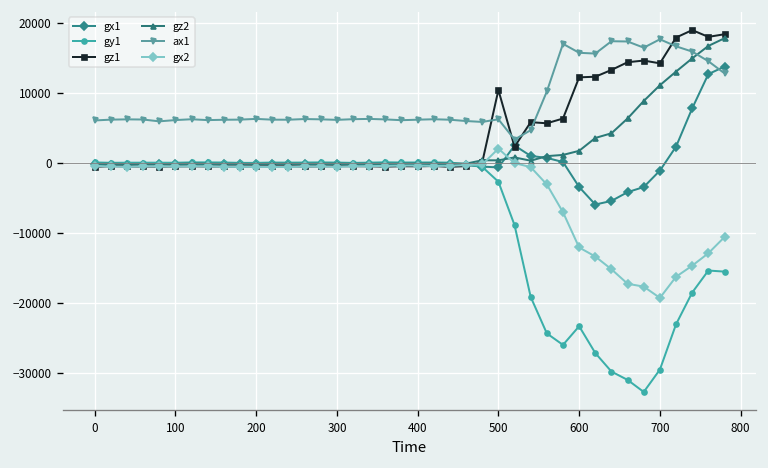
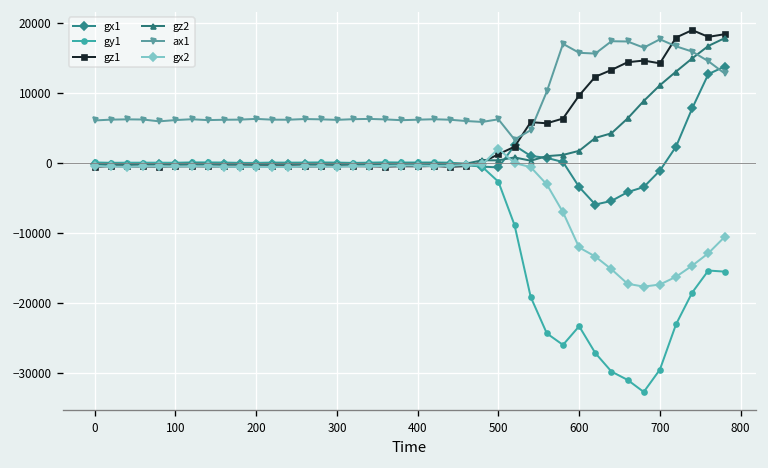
  {
    "gz1": {
-     "500": 10000,
-     "600": 12000,
+     "500": 1000,
+     "600": 10000,
      "700": 14000
    },
    "gx2": {
      "500": 2000,
      "600": -12000,
-     "700": -19000
+     "700": -17000
    }
  }
